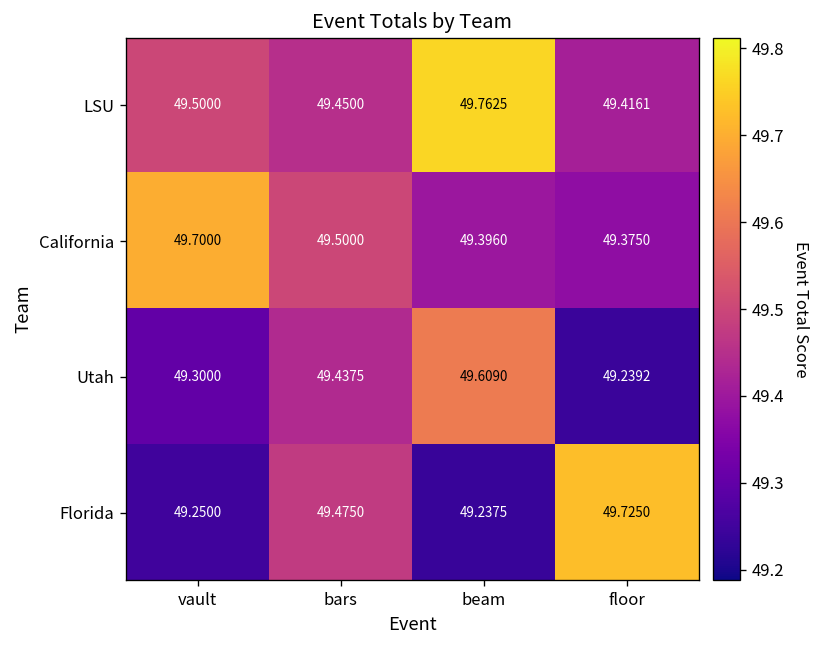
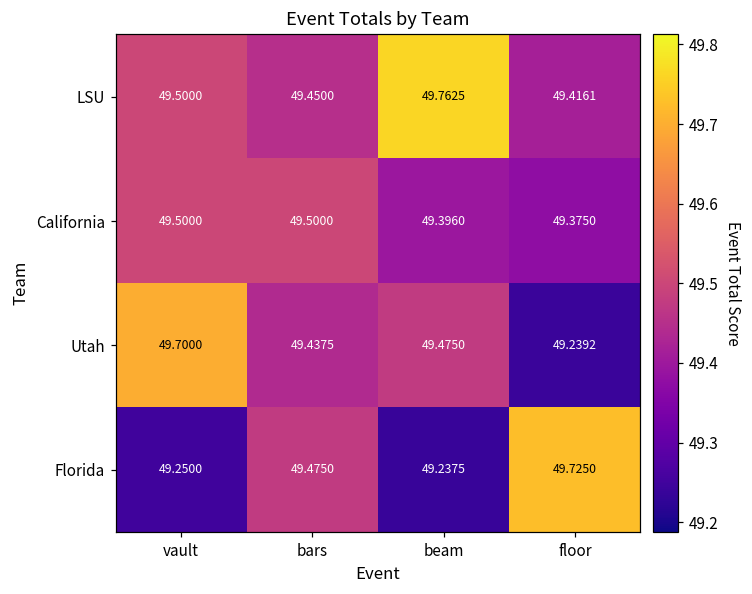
  {
    "LSU": {
      "vault": 49.5000,
      "bars": 49.4500,
      "beam": 49.7625,
      "floor": 49.4161
    },
    "California": {
-     "vault": 49.7000,
+     "vault": 49.5000,
      "bars": 49.5000,
      "beam": 49.3960,
      "floor": 49.3750
    },
    "Utah": {
-     "vault": 49.3000,
+     "vault": 49.7000,
      "bars": 49.4375,
-     "beam": 49.6090,
+     "beam": 49.4750,
      "floor": 49.2392
    },
    "Florida": {
      "vault": 49.2500,
      "bars": 49.4750,
      "beam": 49.2375,
      "floor": 49.7250
    }
  }
